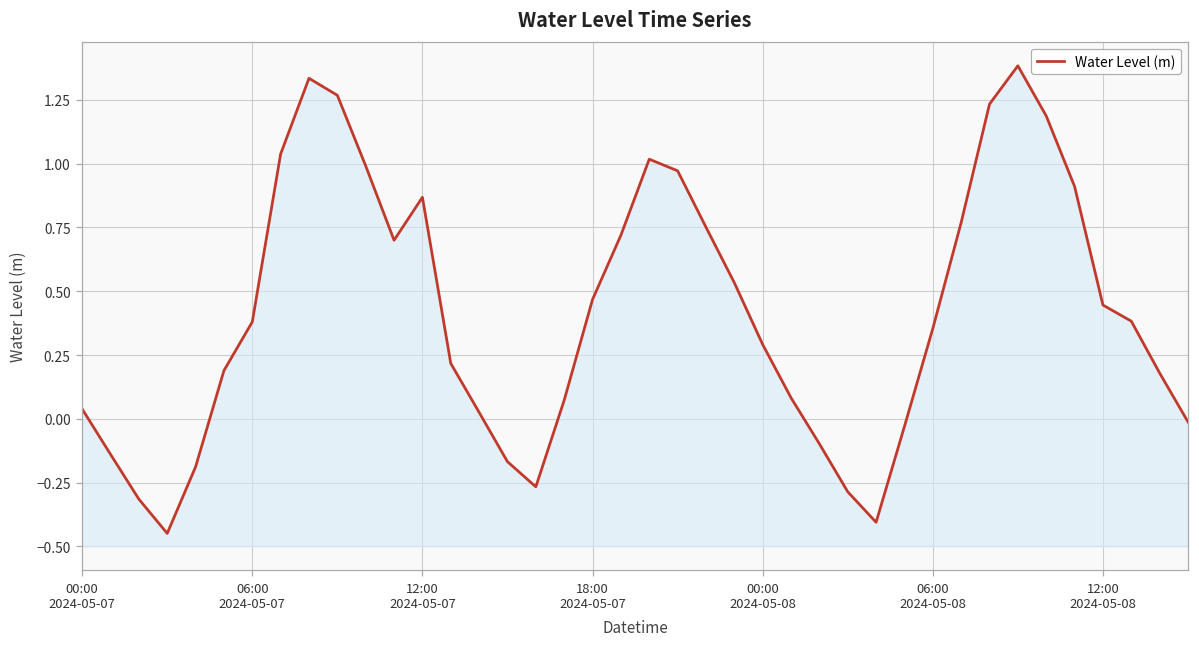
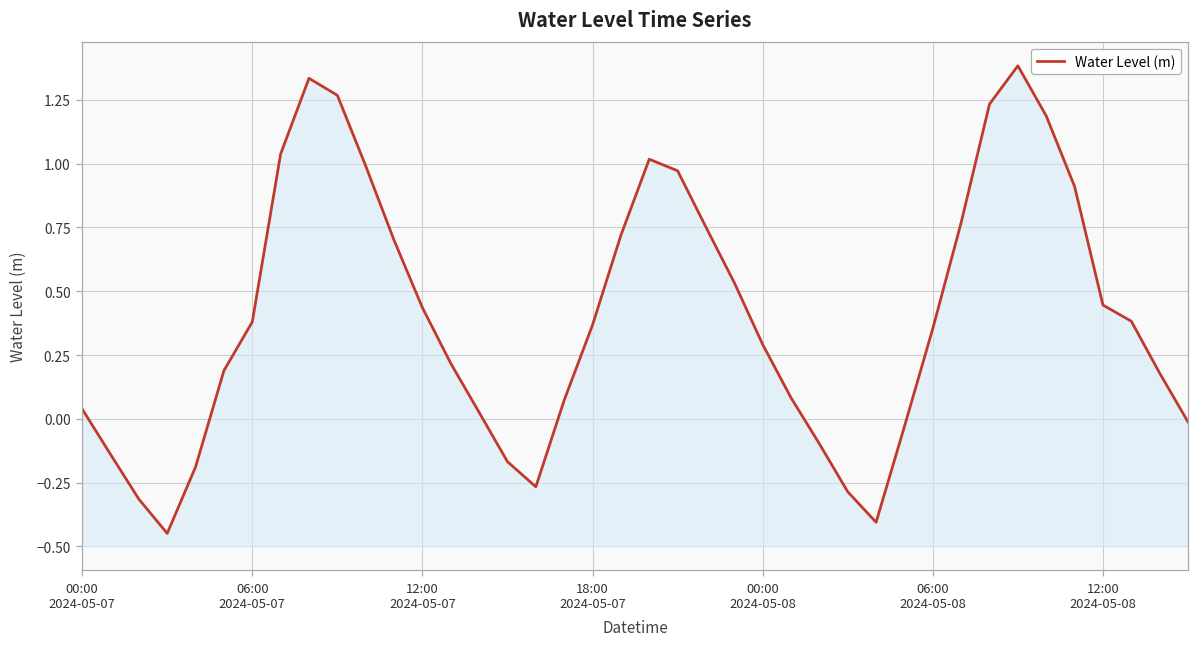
  {
    "00:00 2024-05-07": 0.04,
    "06:00 2024-05-07": 0.38,
-   "12:00 2024-05-07": 0.87,
-   "18:00 2024-05-07": 0.47,
+   "12:00 2024-05-07": 0.44,
+   "18:00 2024-05-07": 0.37,
    "00:00 2024-05-08": 0.29,
    "06:00 2024-05-08": 0.35,
    "12:00 2024-05-08": 0.45
  }
